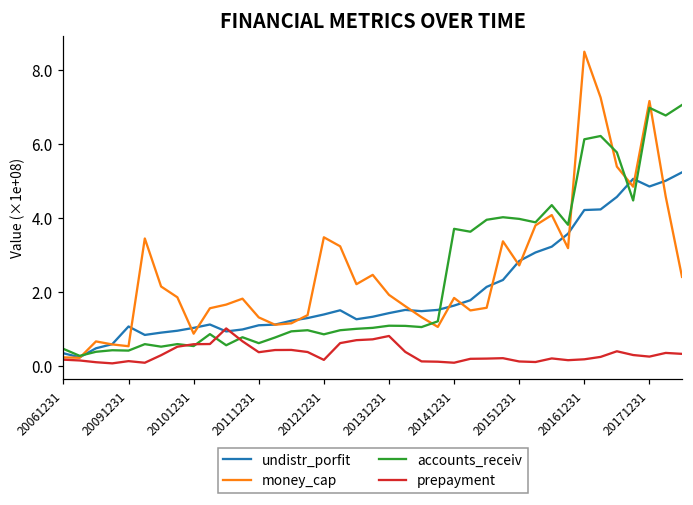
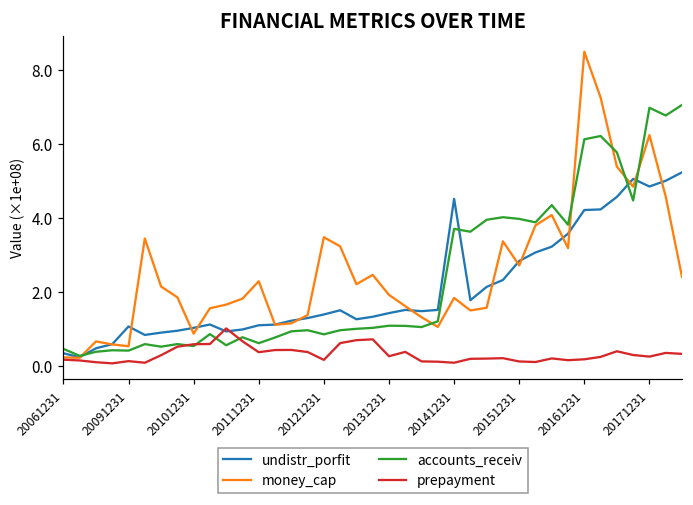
  {
    "undistr_porfit": {
      "20061231": 0.3,
      "20091231": 1.1,
      "20101231": 1.0,
      "20111231": 1.1,
      "20121231": 1.4,
      "20131231": 1.4,
-     "20141231": 1.6,
+     "20141231": 4.5,
      "20151231": 2.8,
      "20161231": 4.2,
      "20171231": 4.9
    },
    "money_cap": {
      "20091231": 0.5,
      "20101231": 0.9,
-     "20111231": 1.3,
+     "20111231": 2.3,
      "20121231": 3.5,
      "20131231": 1.9,
      "20141231": 1.8,
      "20151231": 2.7,
      "20161231": 8.5,
-     "20171231": 7.2
+     "20171231": 6.2
    },
    "accounts_receiv": {
      "20061231": 0.5,
      "20091231": 0.4,
      "20111231": 0.6,
      "20121231": 0.9,
      "20131231": 1.1,
      "20141231": 3.7,
      "20151231": 4.0,
      "20161231": 6.1,
      "20171231": 7.0
    },
    "prepayment": {
      "20091231": 0.1,
      "20111231": 0.4,
      "20121231": 0.2,
-     "20131231": 0.8,
+     "20131231": 0.3,
      "20141231": 0.1,
      "20151231": 0.1,
      "20161231": 0.2,
      "20171231": 0.3
    }
  }
